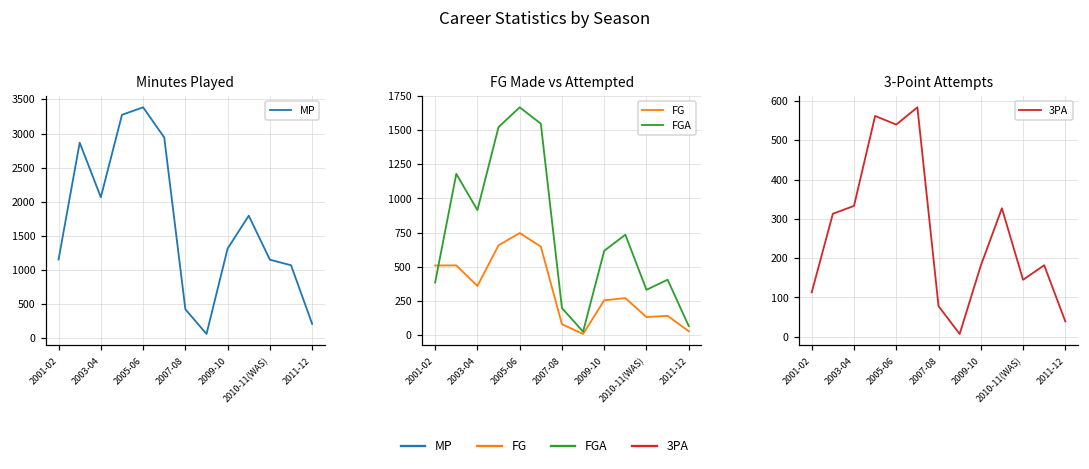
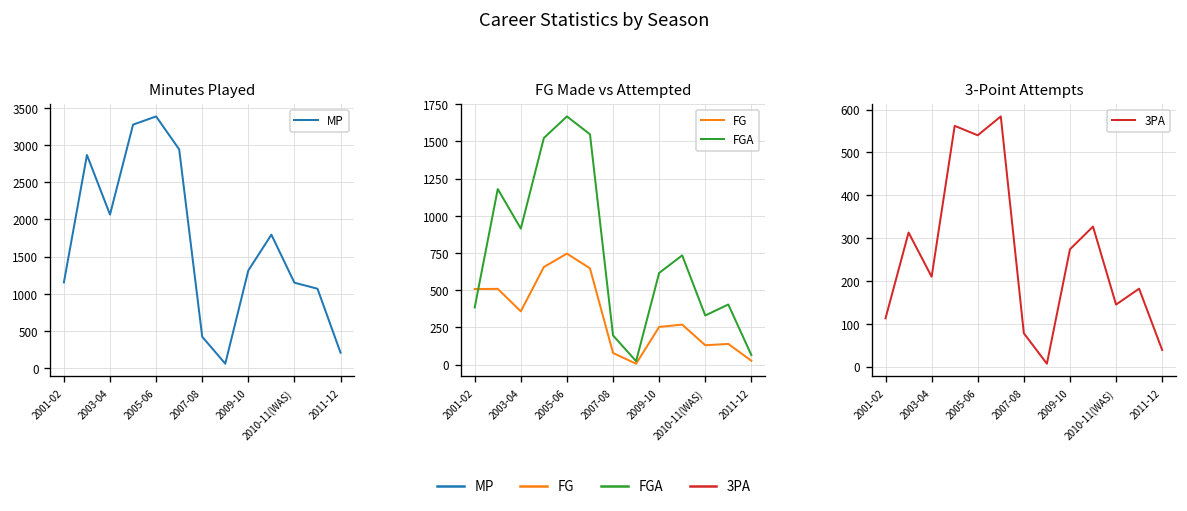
  {
    "Minutes Played": {
      "2001-02": 1200,
      "2003-04": 2100,
      "2005-06": 3400,
      "2007-08": 400,
      "2009-10": 1300,
      "2010-11(WAS)": 1200,
      "2011-12": 200
    },
    "FG Made vs Attempted": {
      "FG": {
        "2001-02": 510,
        "2003-04": 360,
        "2005-06": 750,
        "2007-08": 80,
        "2009-10": 250,
        "2010-11(WAS)": 130,
        "2011-12": 30
      },
      "FGA": {
        "2001-02": 380,
        "2003-04": 910,
        "2005-06": 1670,
        "2007-08": 200,
        "2009-10": 620,
        "2010-11(WAS)": 330,
        "2011-12": 60
      }
    },
    "3-Point Attempts": {
      "2001-02": 110,
-     "2003-04": 330,
+     "2003-04": 210,
      "2005-06": 540,
      "2007-08": 80,
-     "2009-10": 180,
+     "2009-10": 270,
      "2010-11(WAS)": 150,
      "2011-12": 40
    }
  }
